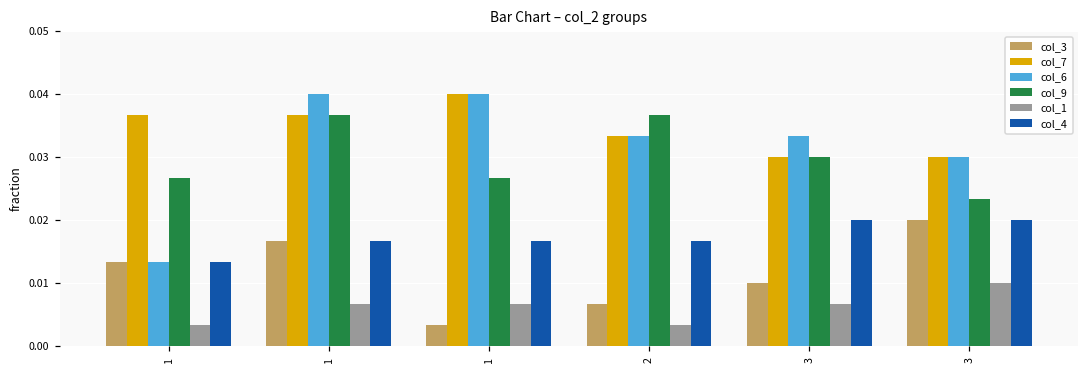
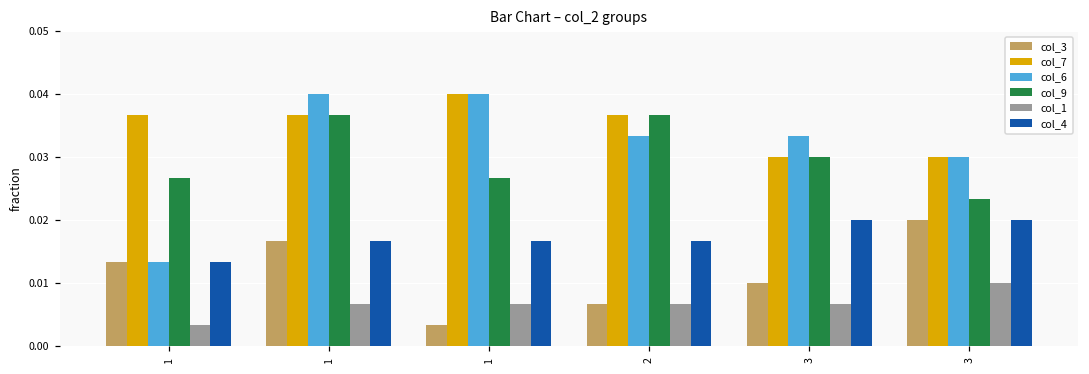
  {
    "col_3": {
      "2": 0.007
    },
    "col_7": {
-     "2": 0.033
+     "2": 0.037
    },
    "col_6": {
      "2": 0.033
    },
    "col_9": {
      "2": 0.037
    },
    "col_1": {
-     "2": 0.003
+     "2": 0.007
    },
    "col_4": {
      "2": 0.017
    }
  }
